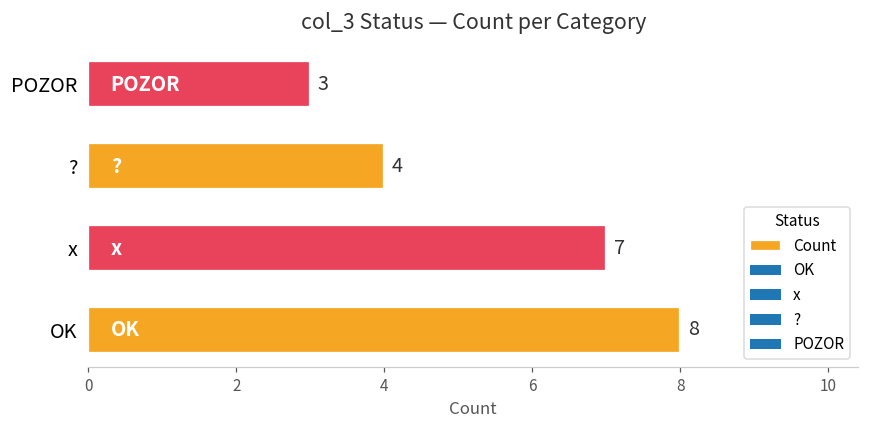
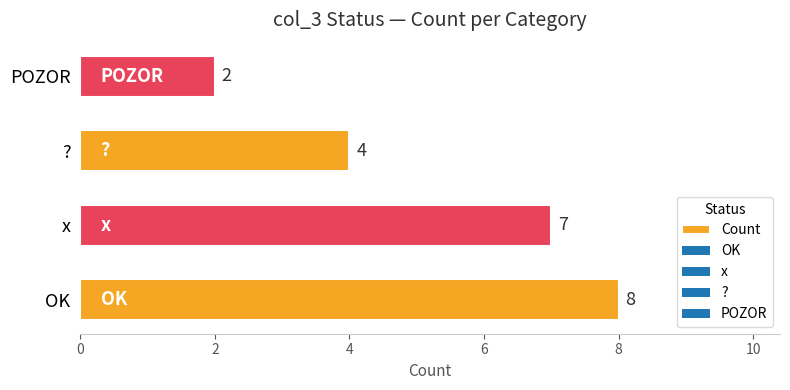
  {
-   "POZOR": 3,
+   "POZOR": 2,
    "?": 4,
    "x": 7,
    "OK": 8
  }
